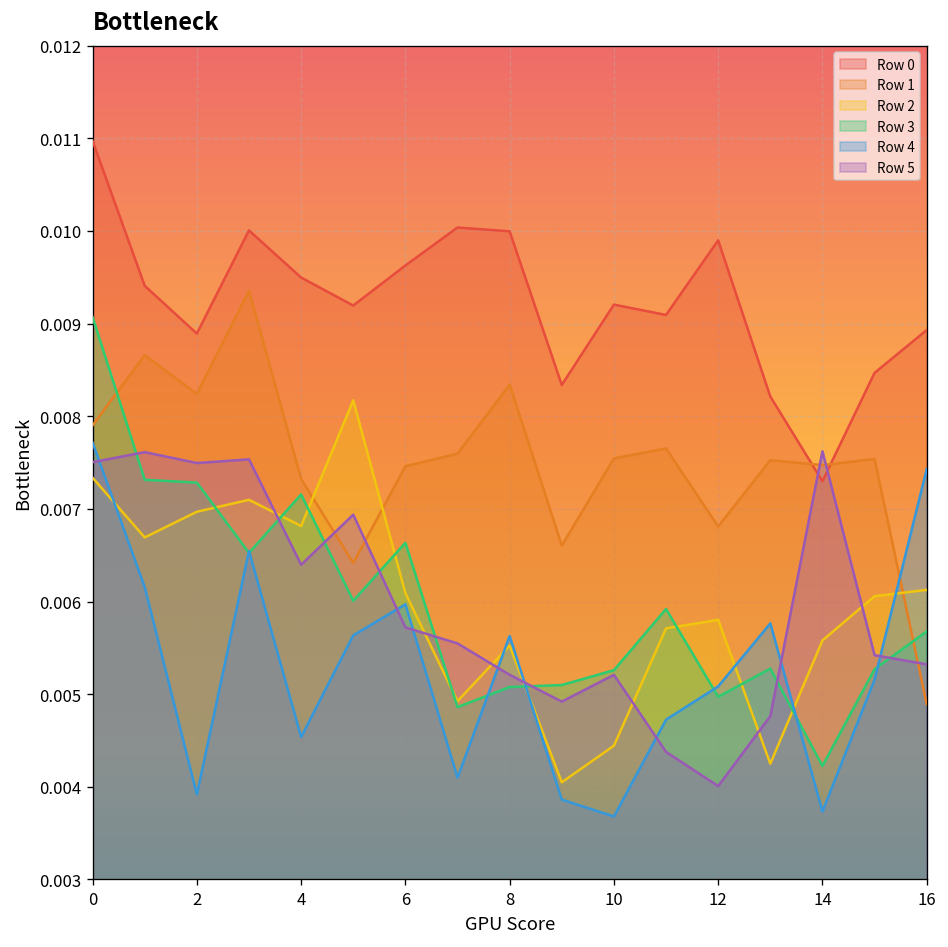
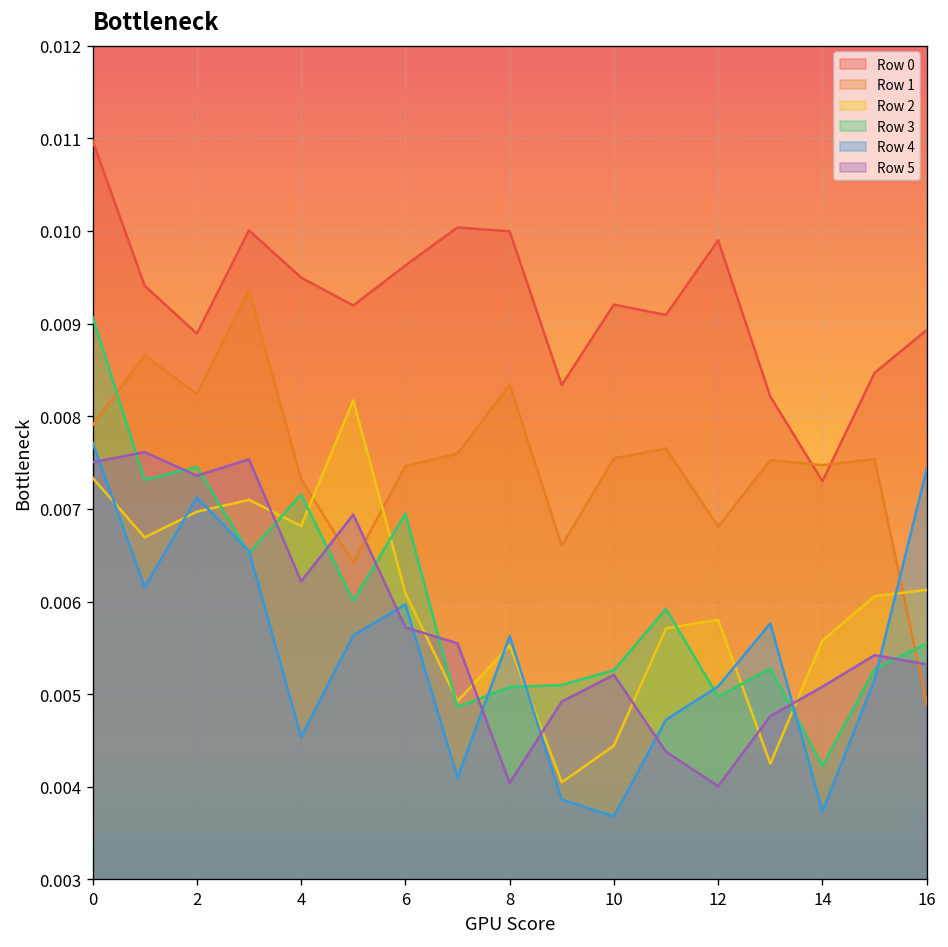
  {
    "Row 3": {
      "0": 0.0091,
-     "2": 0.0073,
+     "2": 0.0075,
      "4": 0.0072,
-     "6": 0.0066,
+     "6": 0.0069,
      "8": 0.0051,
      "10": 0.0053,
      "12": 0.0050,
      "14": 0.0042,
-     "16": 0.0057
+     "16": 0.0055
    },
    "Row 4": {
      "0": 0.0077,
-     "2": 0.0039,
+     "2": 0.0071,
      "4": 0.0045,
      "6": 0.0060,
      "8": 0.0056,
      "10": 0.0037,
      "12": 0.0051,
      "14": 0.0037,
      "16": 0.0074
    },
    "Row 5": {
      "0": 0.0075,
-     "2": 0.0075,
-     "4": 0.0064,
+     "2": 0.0074,
+     "4": 0.0062,
      "6": 0.0057,
-     "8": 0.0052,
+     "8": 0.0040,
      "10": 0.0052,
      "12": 0.0040,
-     "14": 0.0076,
+     "14": 0.0051,
      "16": 0.0053
    }
  }
